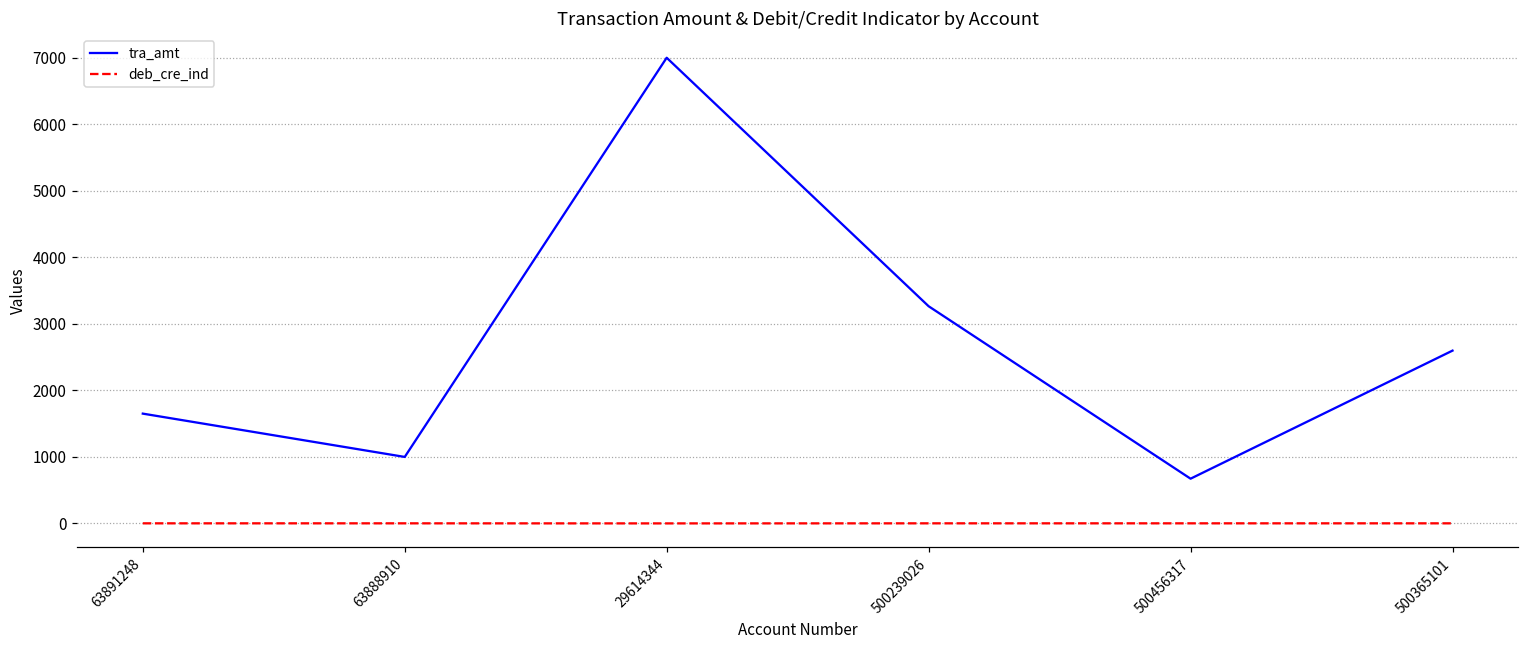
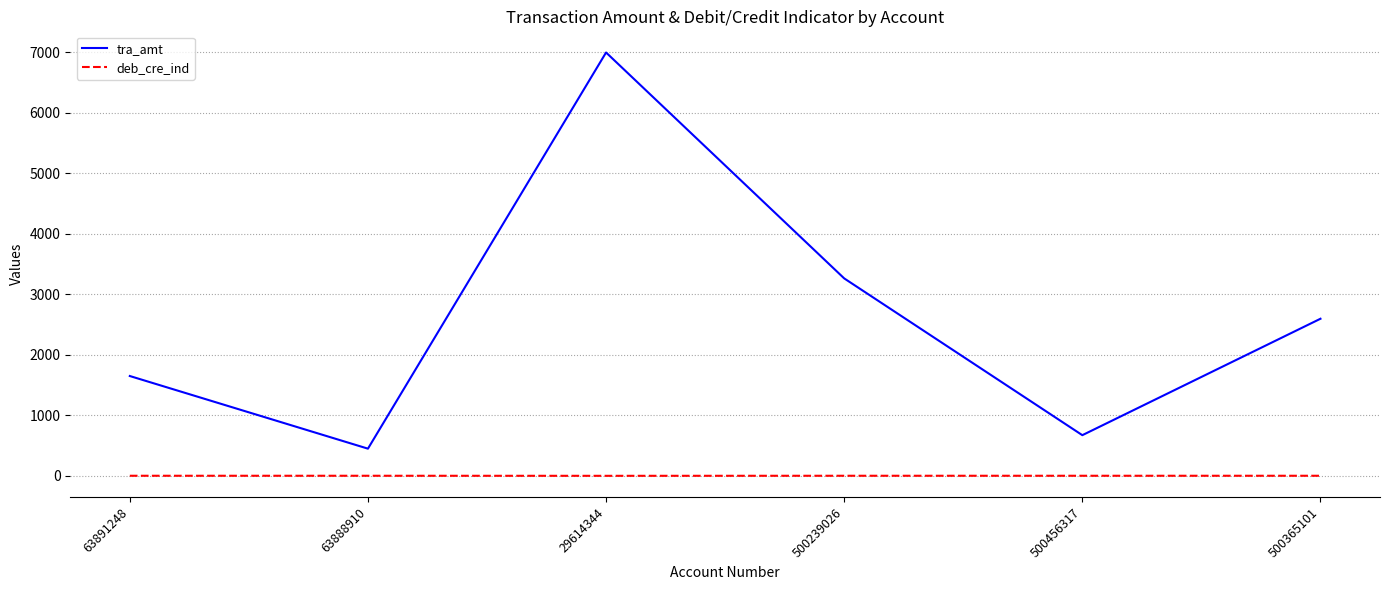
  {
    "tra_amt": {
      "63891248": 1700,
-     "63888910": 1000,
+     "63888910": 500,
      "29614344": 7000,
      "500239026": 3300,
      "500456317": 700,
      "500365101": 2600
    },
    "deb_cre_ind": {
      "63891248": 0,
      "63888910": 0,
      "29614344": 0,
      "500239026": 0,
      "500456317": 0,
      "500365101": 0
    }
  }
